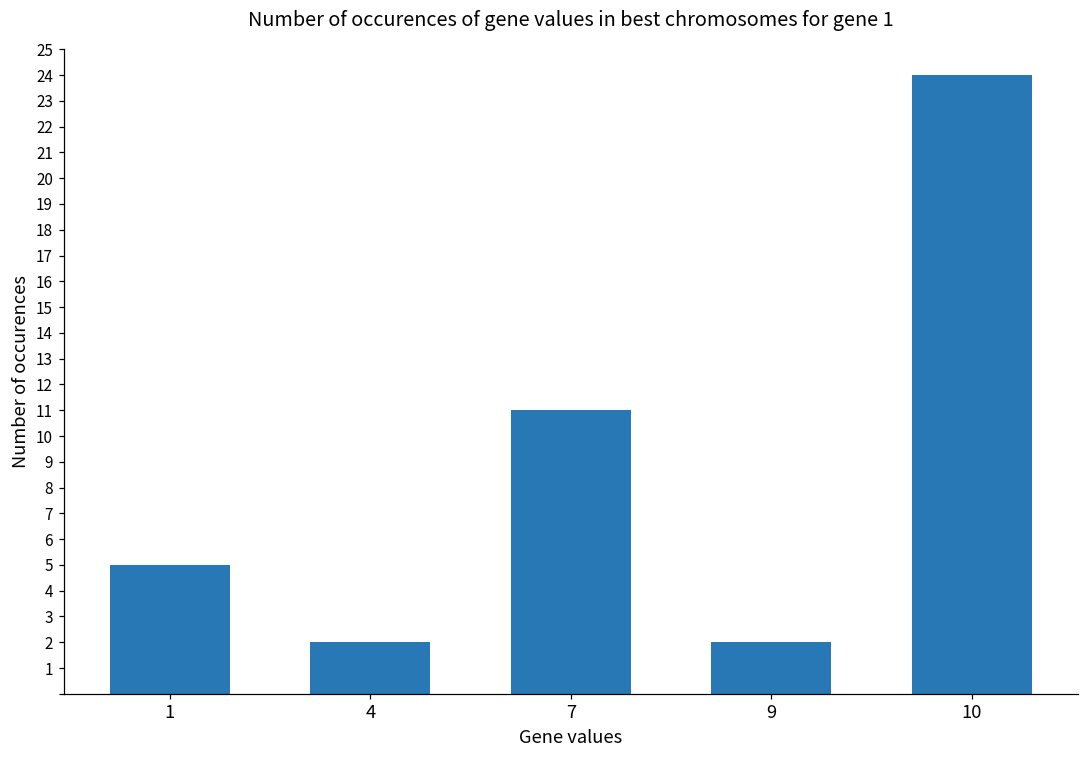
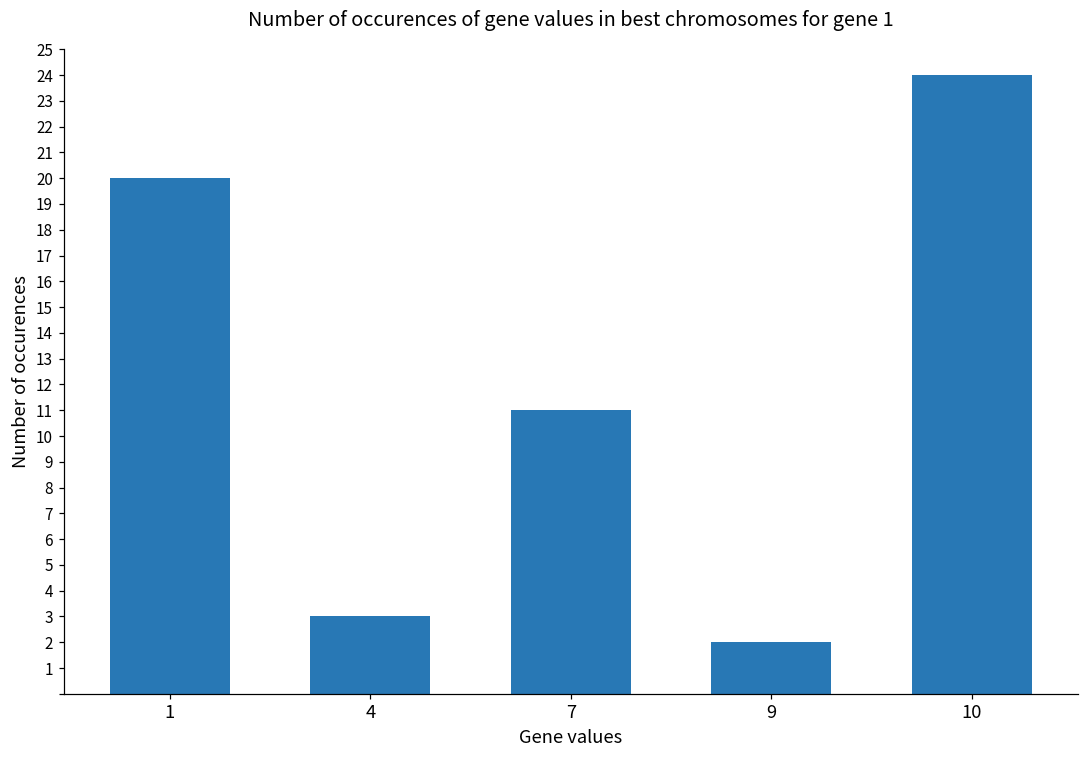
  {
-   "1": 5,
-   "4": 2,
+   "1": 20,
+   "4": 3,
    "7": 11,
    "9": 2,
    "10": 24
  }
